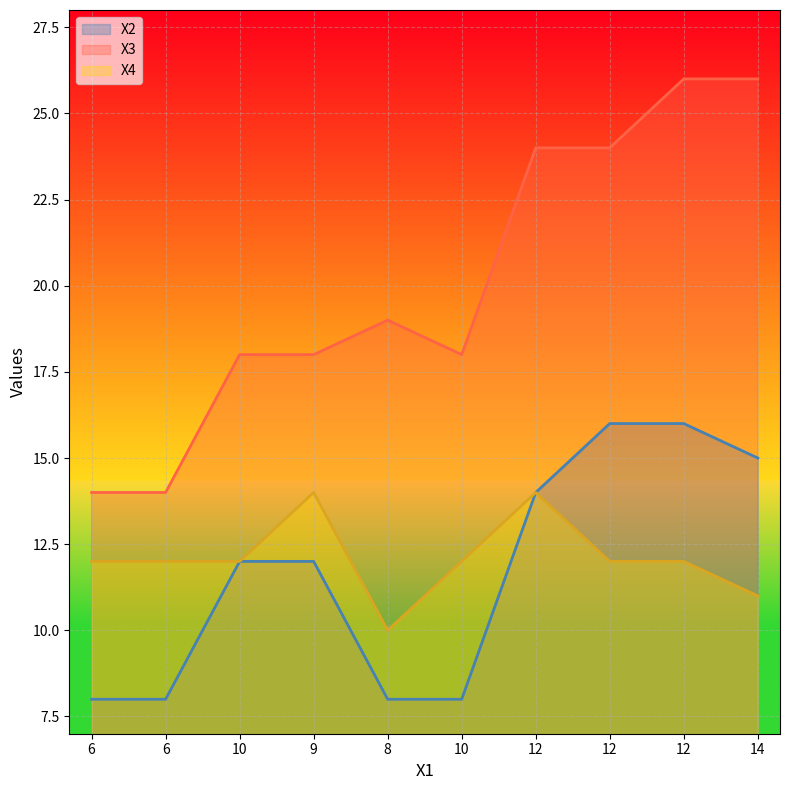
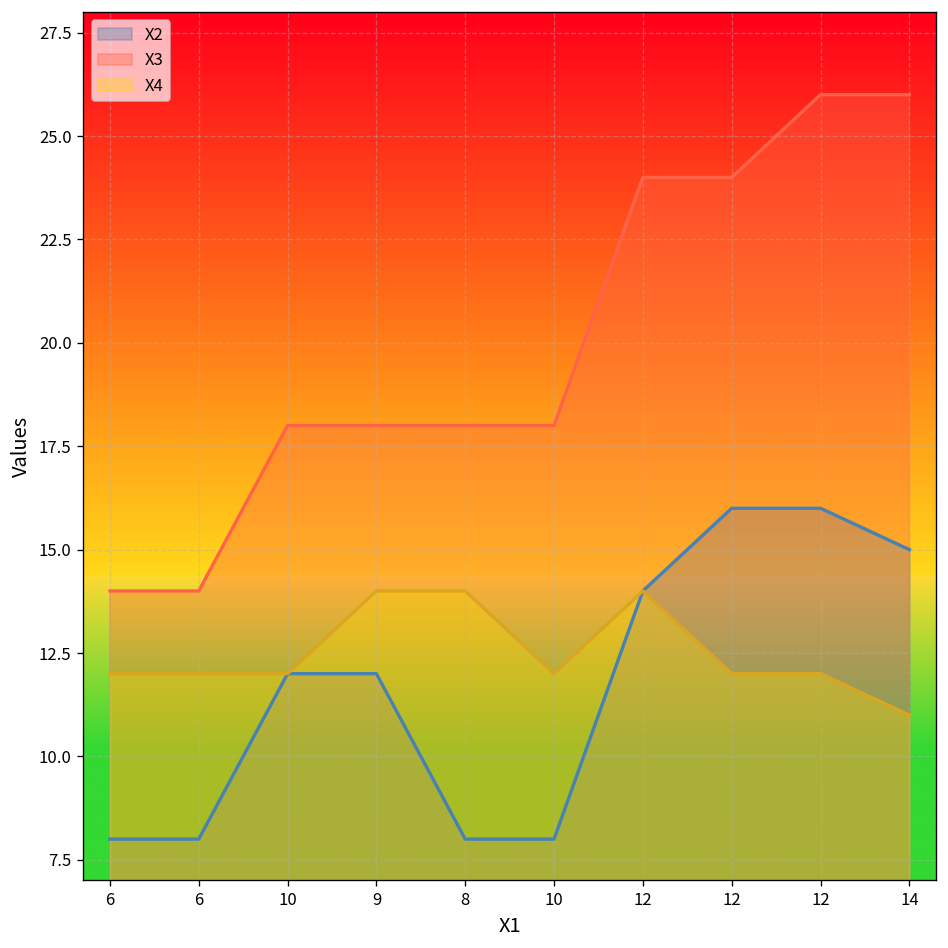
  {
    "X2": {
      "9": 12,
      "8": 8,
      "14": 15
    },
    "X3": {
      "9": 18,
-     "8": 19,
+     "8": 18,
      "14": 26
    },
    "X4": {
      "9": 14,
-     "8": 10,
+     "8": 14,
      "14": 11
    }
  }
